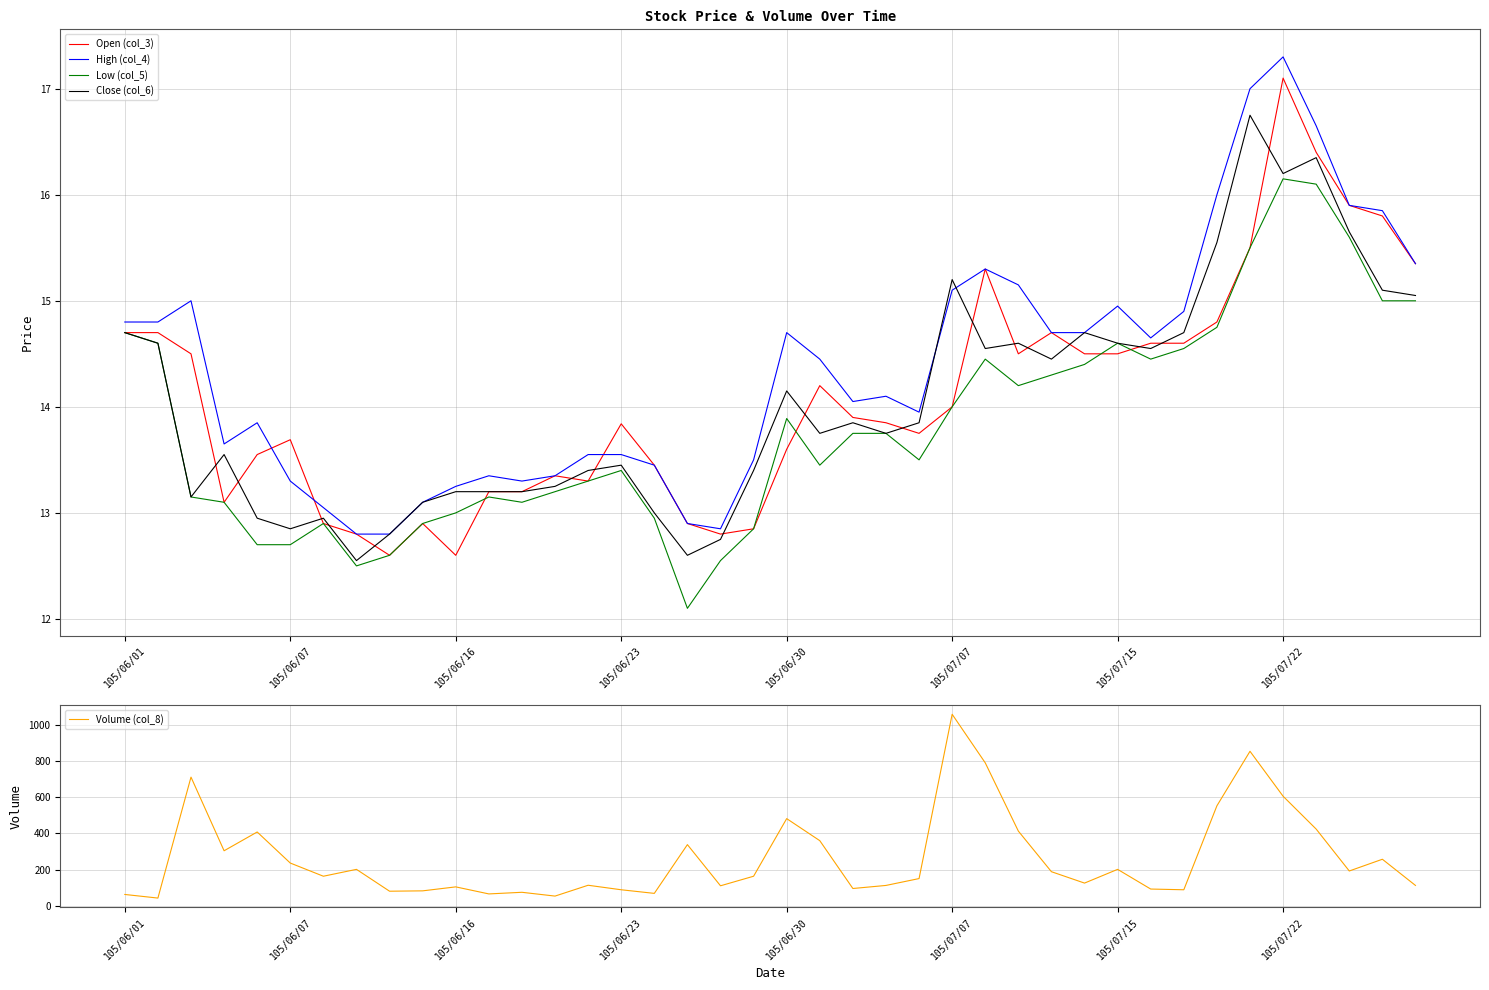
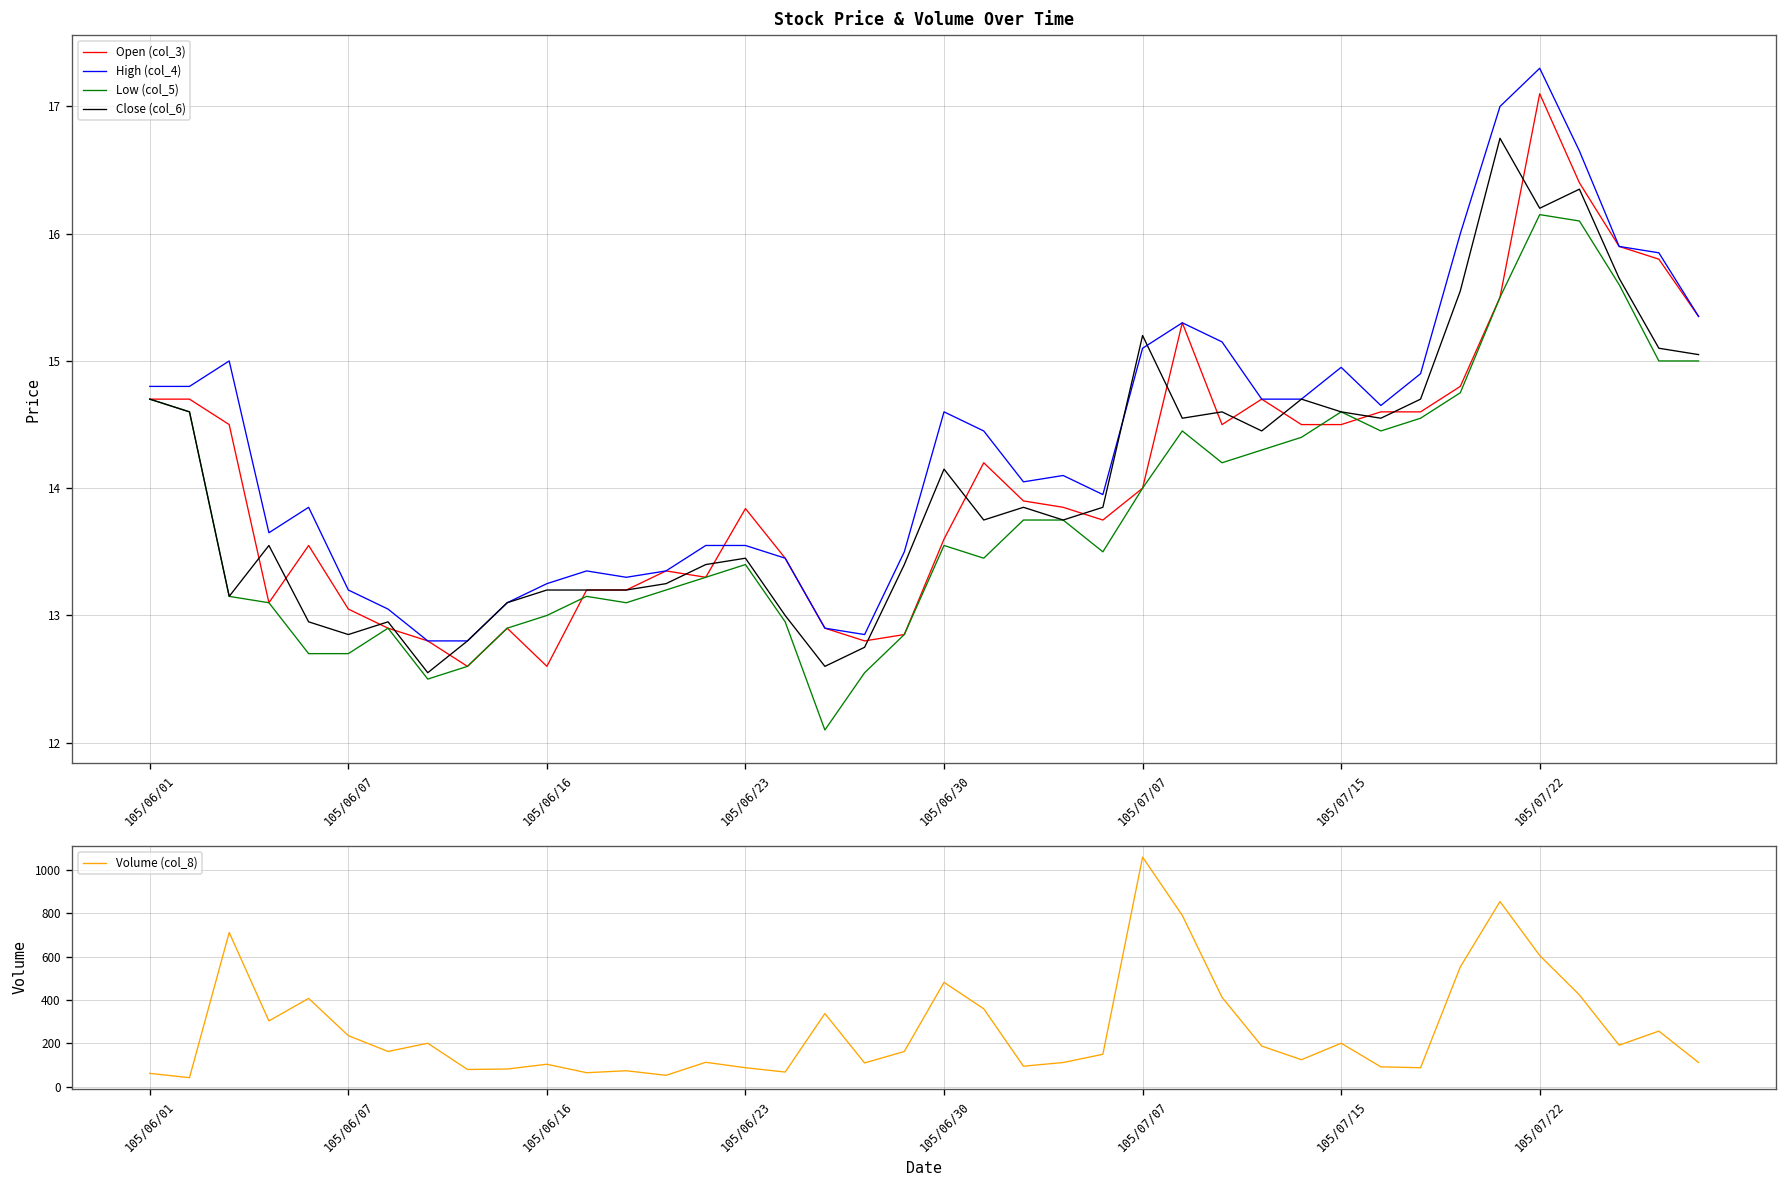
  {
    "Stock Price & Volume Over Time": {
      "Open (col_3)": {
-       "105/06/07": 13.69,
+       "105/06/07": 13.05,
        "105/06/16": 12.60,
        "105/06/23": 13.84,
        "105/06/30": 13.60,
        "105/07/15": 14.50,
        "105/07/22": 17.10
      },
      "High (col_4)": {
        "105/06/01": 14.8,
-       "105/06/07": 13.3,
+       "105/06/07": 13.2,
        "105/06/16": 13.25,
        "105/06/23": 13.55,
-       "105/06/30": 14.7,
+       "105/06/30": 14.6,
        "105/07/07": 15.1,
        "105/07/15": 14.95,
        "105/07/22": 17.3
      },
      "Low (col_5)": {
        "105/06/07": 12.70,
        "105/06/16": 13.00,
        "105/06/23": 13.40,
-       "105/06/30": 13.89,
+       "105/06/30": 13.55,
        "105/07/22": 16.15
      },
      "Close (col_6)": {
        "105/06/07": 12.85,
        "105/06/16": 13.20,
        "105/06/23": 13.45,
        "105/06/30": 14.15,
        "105/07/07": 15.20,
        "105/07/22": 16.20
      }
    }
  }
